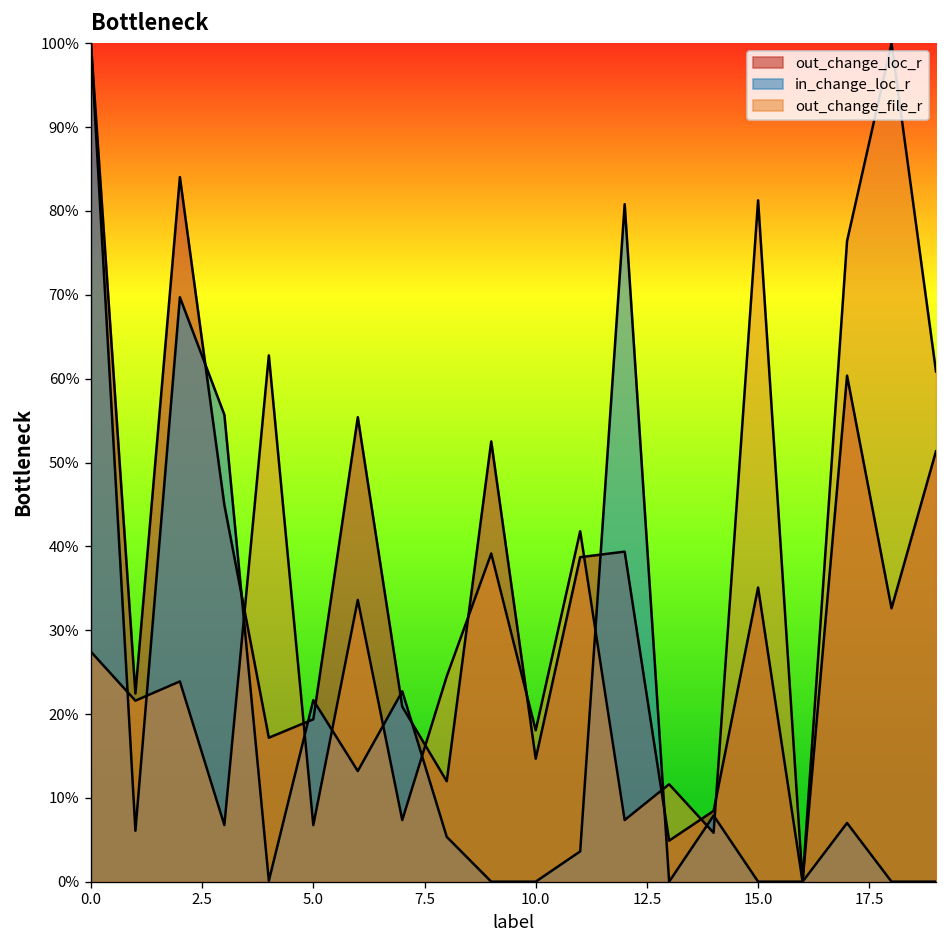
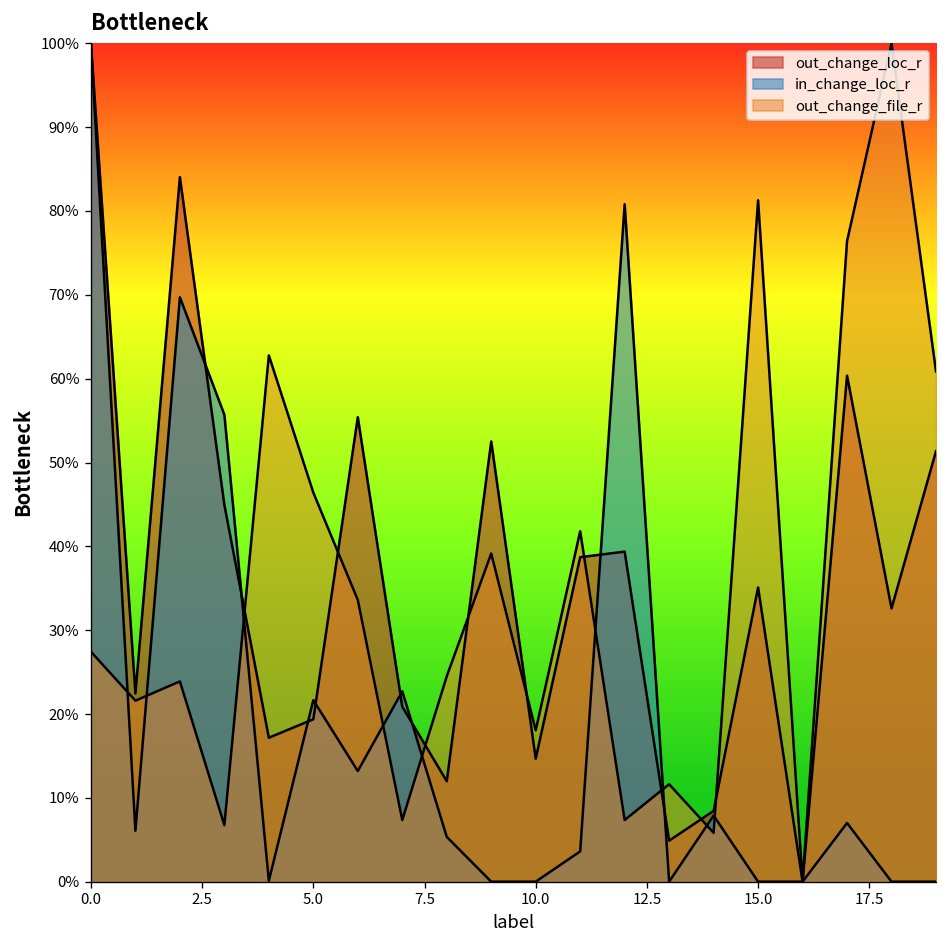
  {
    "out_change_loc_r": {
      "5.0": "19%",
      "10.0": "15%",
      "15.0": "35%"
    },
    "in_change_loc_r": {
      "5.0": "22%",
      "10.0": "0%",
      "15.0": "0%"
    },
    "out_change_file_r": {
      "0.0": "27%",
-     "5.0": "7%",
+     "5.0": "46%",
      "10.0": "18%",
      "15.0": "81%"
    }
  }
